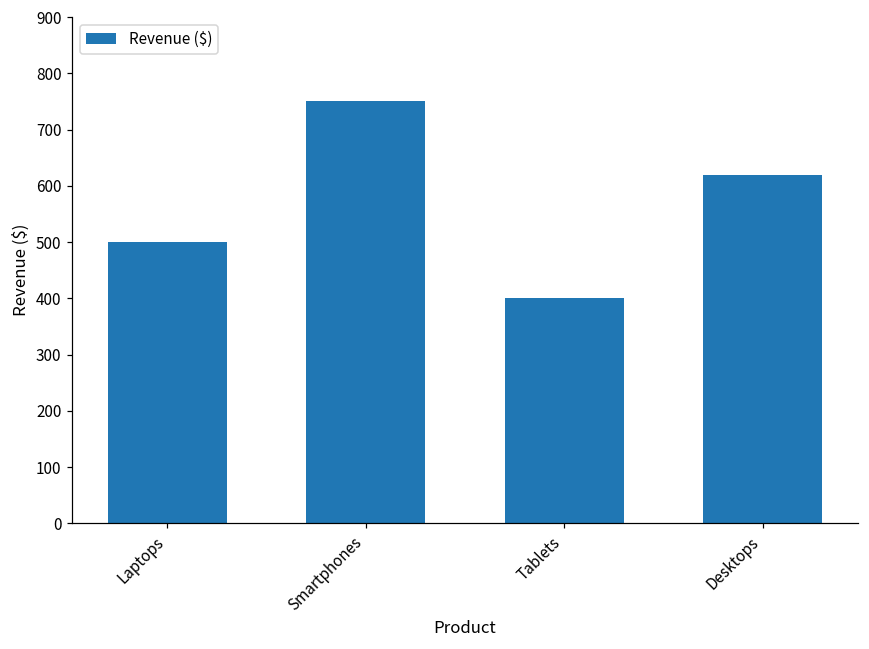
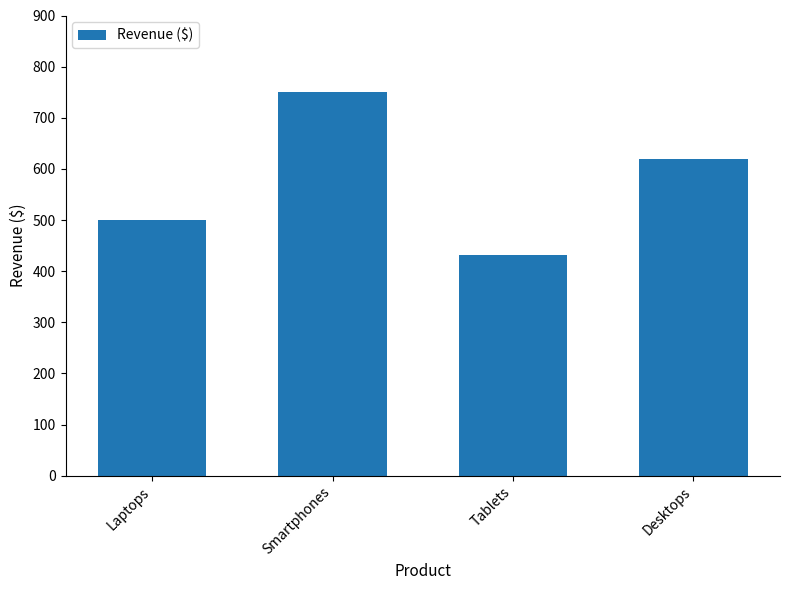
  {
    "Laptops": 500,
    "Smartphones": 750,
-   "Tablets": 400,
+   "Tablets": 430,
    "Desktops": 620
  }
